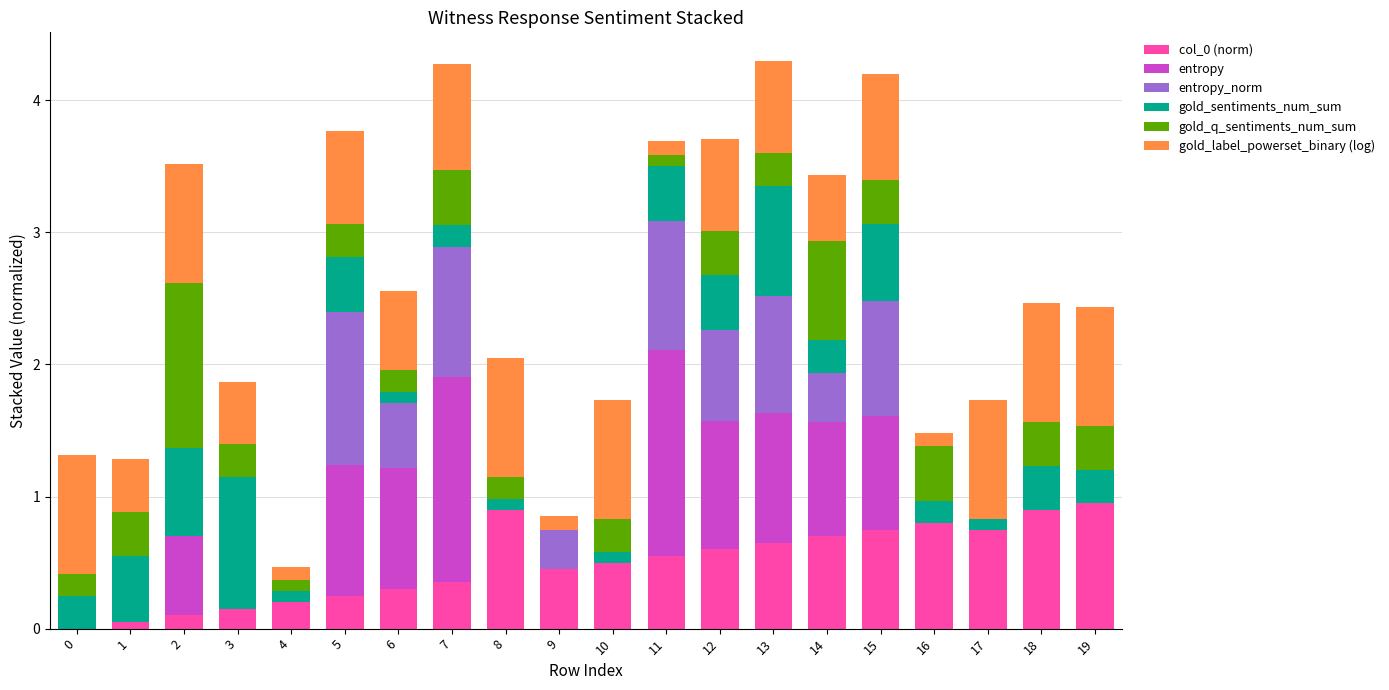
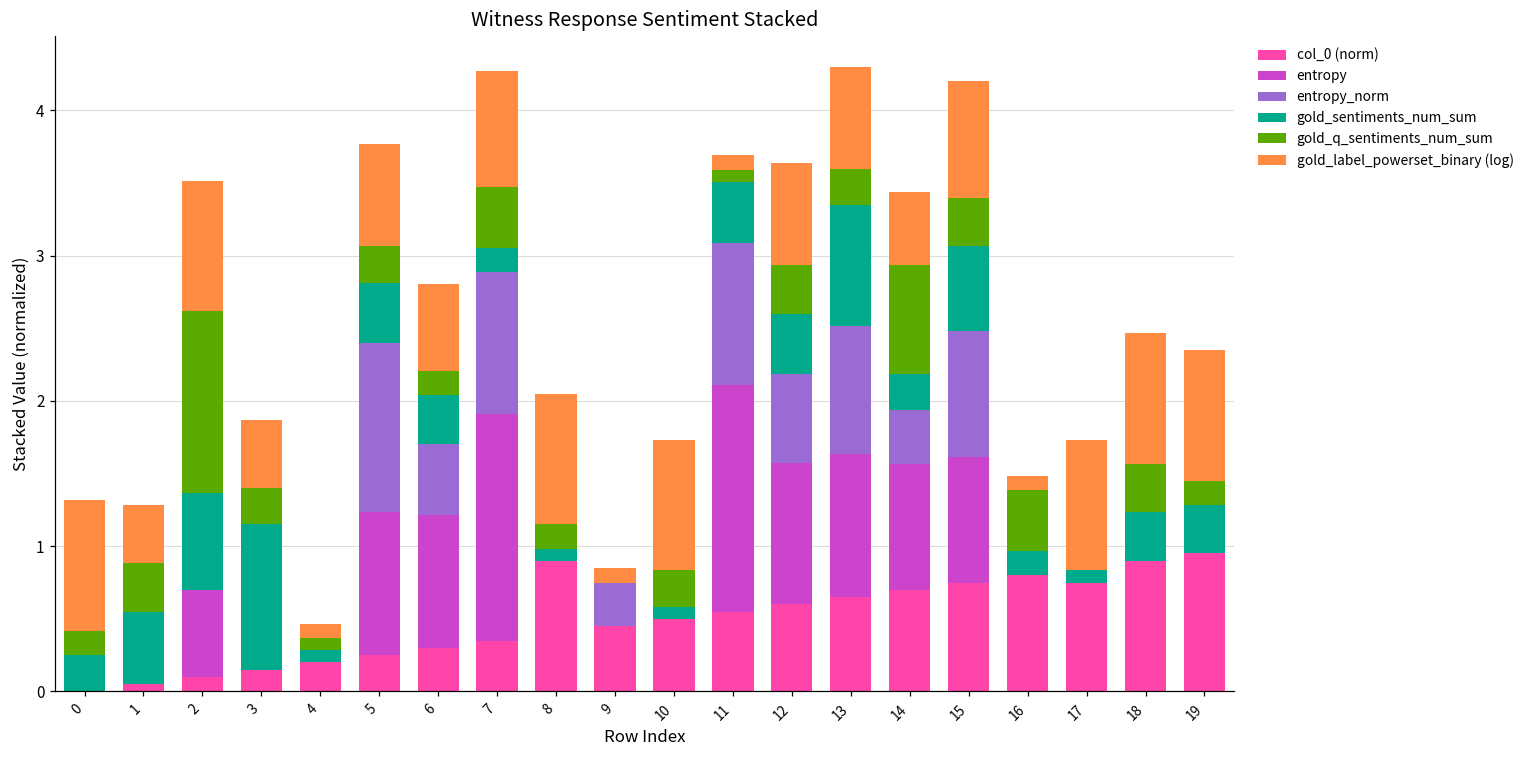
  {
    "col_0 (norm)": {
      "0": 0.00,
      "1": 0.05,
      "2": 0.10,
      "3": 0.15,
      "4": 0.20,
      "5": 0.25,
      "6": 0.30,
      "7": 0.35,
      "8": 0.90,
      "9": 0.45,
      "10": 0.50,
      "11": 0.55,
      "12": 0.60,
      "13": 0.65,
      "14": 0.70,
      "15": 0.75,
      "16": 0.80,
      "17": 0.75,
      "18": 0.90,
      "19": 0.95
    },
    "entropy": {
      "0": 0.00,
      "1": 0.00,
      "2": 0.60,
      "3": 0.00,
      "4": 0.00,
      "5": 0.99,
      "6": 0.92,
      "7": 1.56,
      "8": 0.00,
      "9": 0.00,
      "10": 0.00,
      "11": 1.56,
      "12": 0.97,
      "13": 0.99,
      "14": 0.86,
      "15": 0.86,
      "16": 0.00,
      "17": 0.00,
      "18": 0.00,
      "19": 0.00
    },
    "entropy_norm": {
      "0": 0.00,
      "1": 0.00,
      "2": 0.00,
      "3": 0.00,
      "4": 0.00,
      "5": 1.16,
      "6": 0.49,
      "7": 0.98,
      "8": 0.00,
      "9": 0.30,
      "10": 0.00,
      "11": 0.98,
-     "12": 0.69,
+     "12": 0.61,
      "13": 0.88,
      "14": 0.37,
      "15": 0.87,
      "16": 0.00,
      "17": 0.00,
      "18": 0.00,
      "19": 0.00
    },
    "gold_sentiments_num_sum": {
      "0": 0.25,
      "1": 0.50,
      "2": 0.67,
      "3": 1.00,
      "4": 0.08,
      "5": 0.42,
-     "6": 0.08,
+     "6": 0.33,
      "7": 0.17,
      "8": 0.08,
      "9": 0.00,
      "10": 0.08,
      "11": 0.42,
      "12": 0.42,
      "13": 0.83,
      "14": 0.25,
      "15": 0.58,
      "16": 0.17,
      "17": 0.08,
      "18": 0.33,
-     "19": 0.25
+     "19": 0.33
    },
    "gold_q_sentiments_num_sum": {
      "0": 0.17,
      "1": 0.33,
      "2": 1.25,
      "3": 0.25,
      "4": 0.08,
      "5": 0.25,
      "6": 0.17,
      "7": 0.42,
      "8": 0.17,
      "9": 0.00,
      "10": 0.25,
      "11": 0.08,
      "12": 0.33,
      "13": 0.25,
      "14": 0.75,
      "15": 0.33,
      "16": 0.42,
      "17": 0.00,
      "18": 0.33,
-     "19": 0.33
+     "19": 0.17
    },
    "gold_label_powerset_binary (log)": {
      "0": 0.90,
      "1": 0.40,
      "2": 0.90,
      "3": 0.47,
      "4": 0.10,
      "5": 0.70,
      "6": 0.60,
      "7": 0.80,
      "8": 0.90,
      "9": 0.10,
      "10": 0.90,
      "11": 0.10,
      "12": 0.70,
      "13": 0.70,
      "14": 0.50,
      "15": 0.80,
      "16": 0.10,
      "17": 0.90,
      "18": 0.90,
      "19": 0.90
    }
  }
